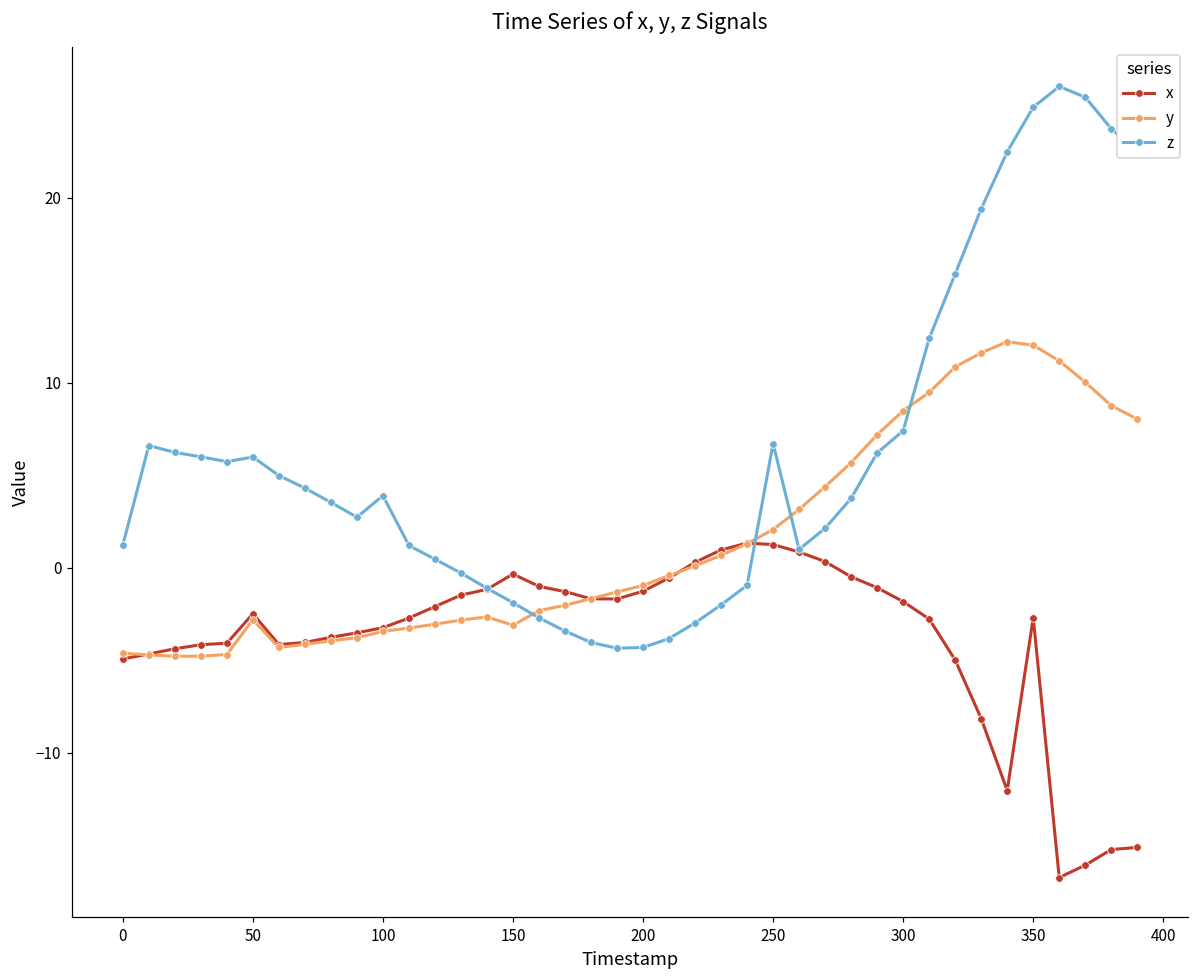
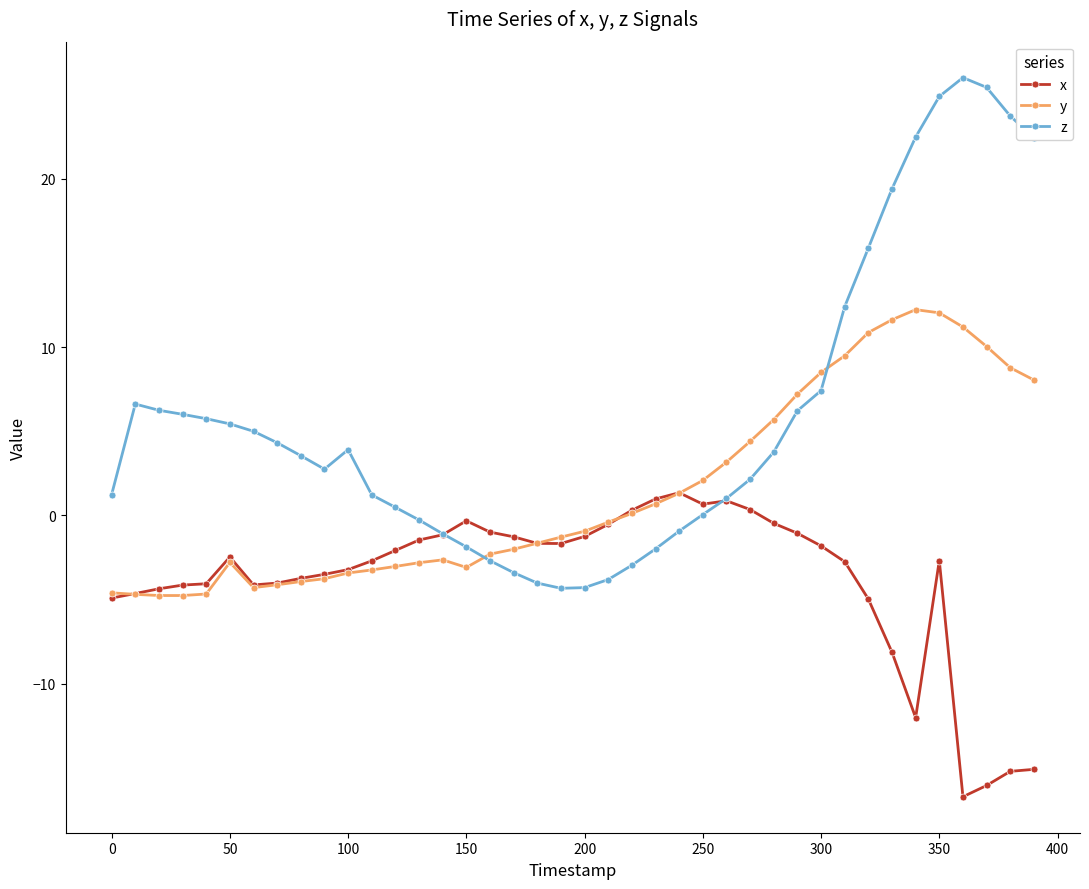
  {
    "x": {
      "0": -4.9,
      "50": -2.5,
      "100": -3.2,
      "150": -0.3,
      "200": -1.3,
-     "250": 1.3,
+     "250": 0.7,
      "300": -1.8,
      "350": -2.7
    },
    "y": {
      "0": -4.6,
      "50": -2.8,
      "100": -3.4,
      "150": -3.1,
      "200": -1.0,
      "250": 2.1,
      "300": 8.5,
      "350": 12.0
    },
    "z": {
      "0": 1.2,
-     "50": 6.0,
+     "50": 5.4,
      "100": 3.9,
      "150": -1.9,
      "200": -4.3,
-     "250": 6.7,
+     "250": 0.0,
      "300": 7.4,
      "350": 24.9
    }
  }
